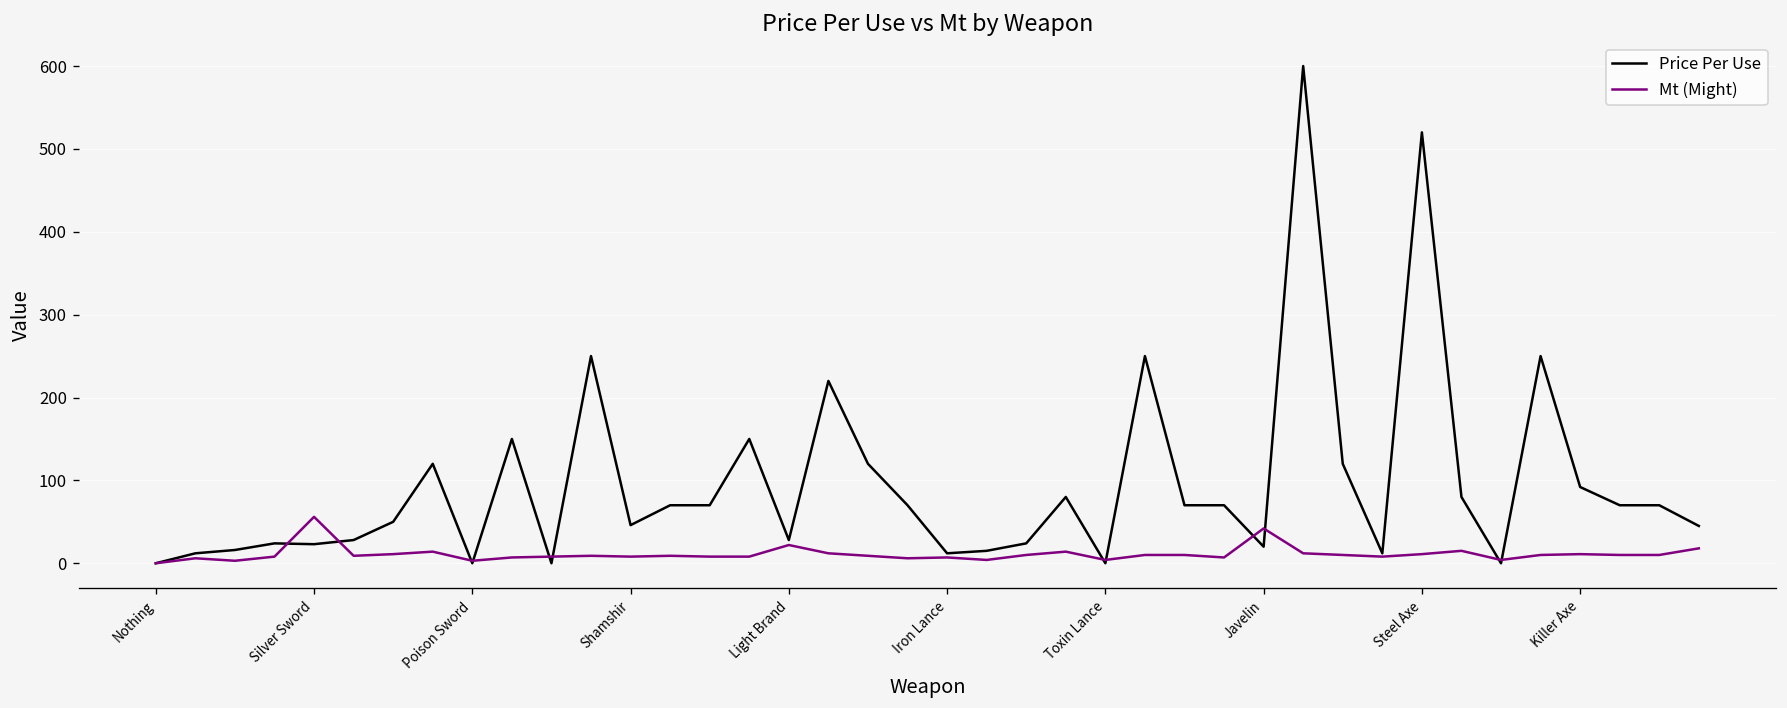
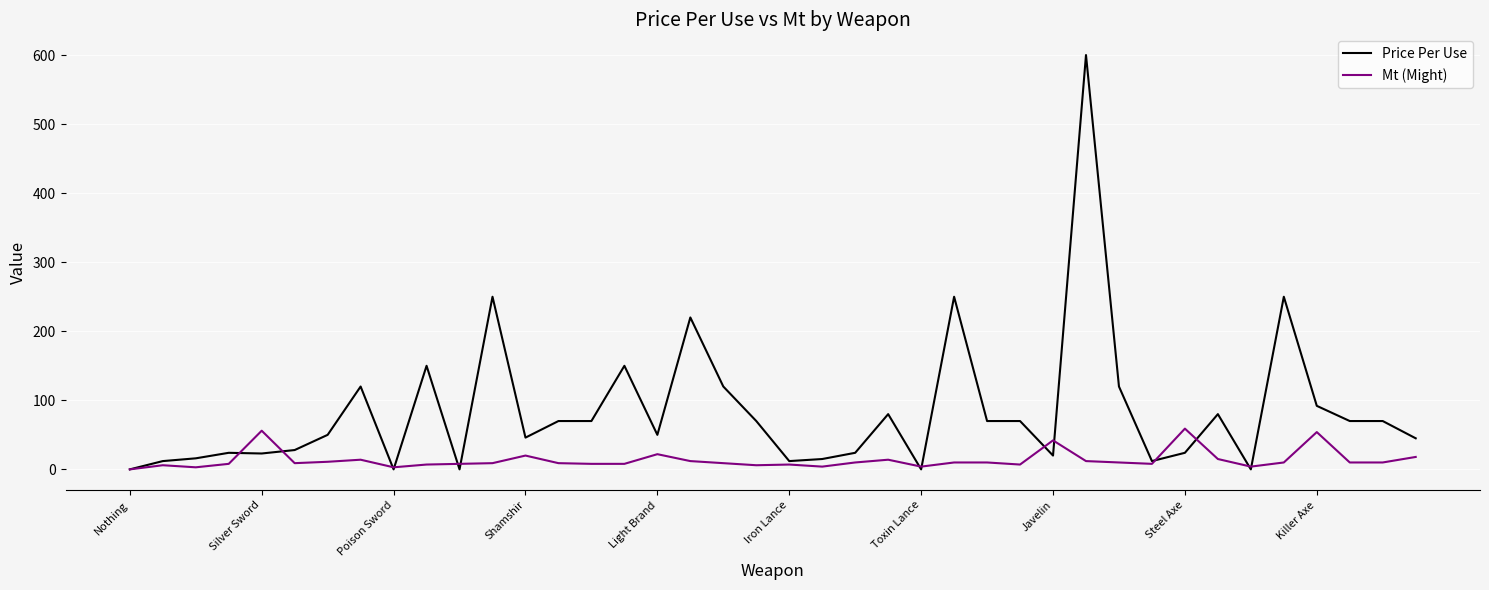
  {
    "Price Per Use": {
      "Silver Sword": 20,
      "Shamshir": 50,
-     "Light Brand": 30,
+     "Light Brand": 50,
      "Iron Lance": 10,
      "Toxin Lance": 0,
      "Javelin": 20,
-     "Steel Axe": 520,
+     "Steel Axe": 20,
      "Killer Axe": 90
    },
    "Mt (Might)": {
      "Silver Sword": 60,
-     "Shamshir": 10,
+     "Shamshir": 20,
      "Light Brand": 20,
      "Iron Lance": 10,
      "Toxin Lance": 0,
      "Javelin": 40,
-     "Steel Axe": 10,
-     "Killer Axe": 10
+     "Steel Axe": 60,
+     "Killer Axe": 50
    }
  }
